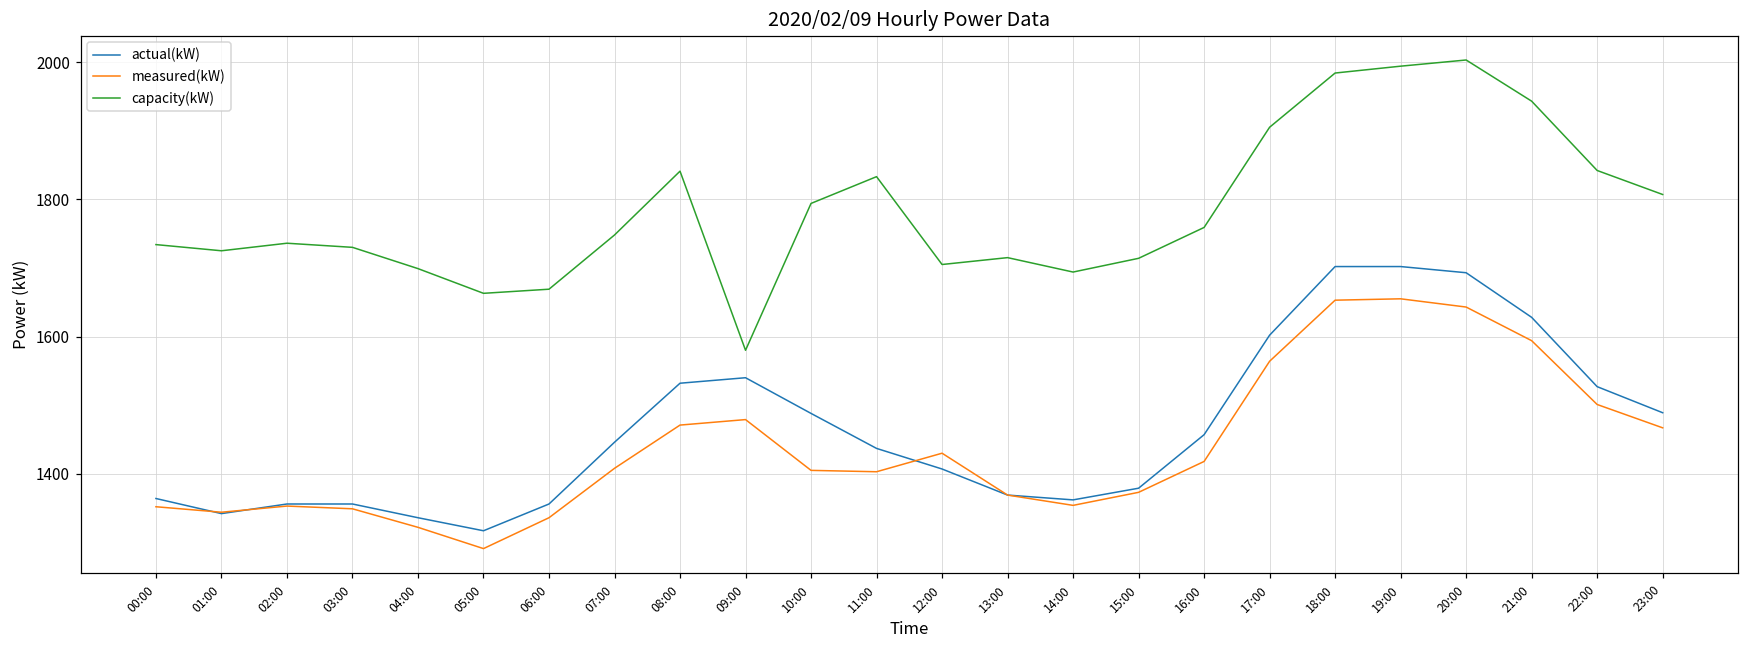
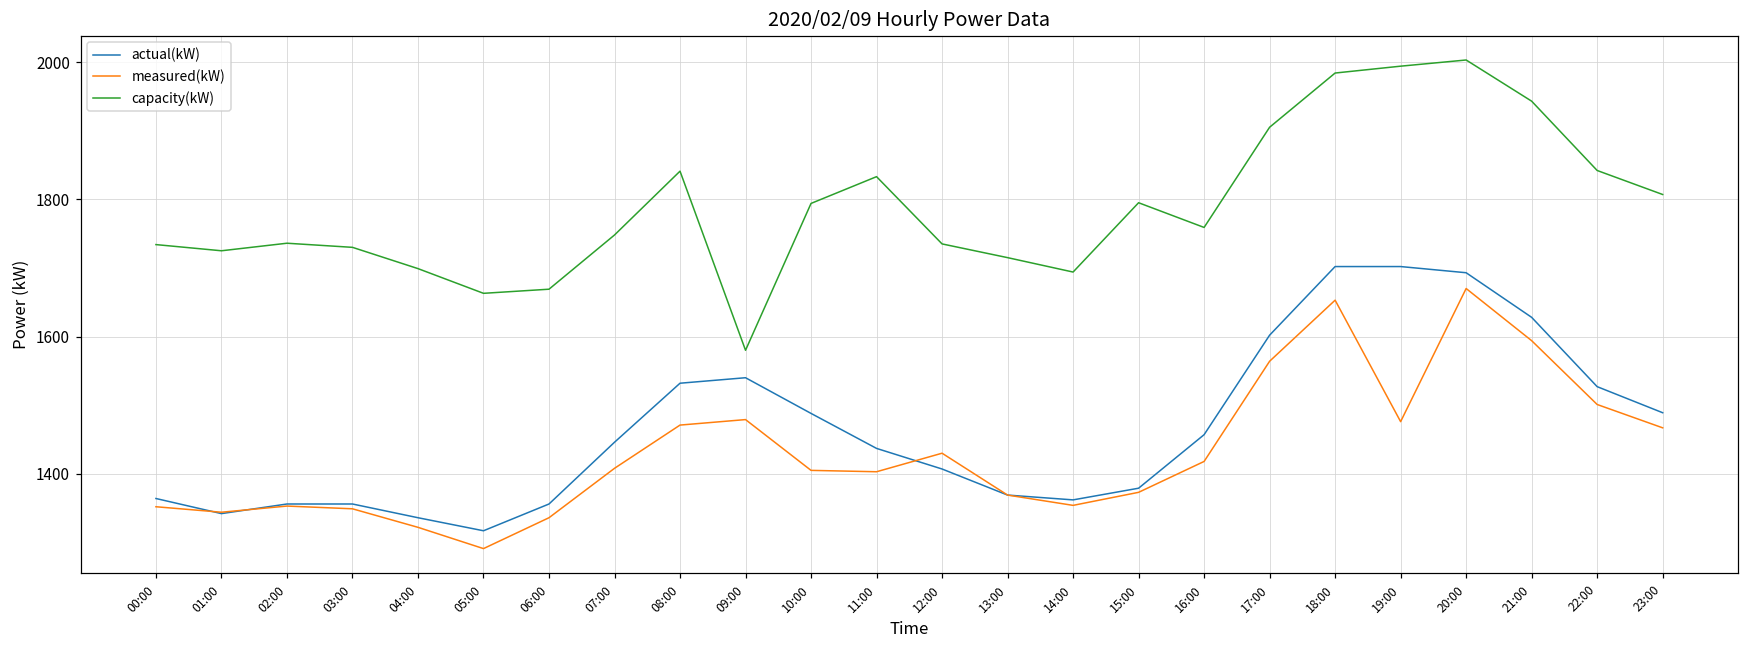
  {
    "actual(kW)": {
      "00:00": 1360,
      "03:00": 1360,
      "04:00": 1340,
      "05:00": 1320,
      "06:00": 1360,
      "07:00": 1450,
      "08:00": 1530,
      "09:00": 1540,
      "10:00": 1490,
      "11:00": 1440,
      "12:00": 1410,
      "14:00": 1360,
      "15:00": 1380,
      "16:00": 1460,
      "17:00": 1600,
      "18:00": 1700,
      "19:00": 1700,
      "20:00": 1690,
      "21:00": 1630,
      "22:00": 1530,
      "23:00": 1490
    },
    "measured(kW)": {
      "00:00": 1350,
      "03:00": 1350,
      "04:00": 1320,
      "05:00": 1290,
      "06:00": 1340,
      "07:00": 1410,
      "08:00": 1470,
      "09:00": 1480,
      "10:00": 1410,
      "11:00": 1400,
      "12:00": 1430,
      "14:00": 1350,
      "15:00": 1370,
      "16:00": 1420,
      "17:00": 1560,
      "18:00": 1650,
-     "19:00": 1660,
-     "20:00": 1640,
+     "19:00": 1480,
+     "20:00": 1670,
      "21:00": 1590,
      "22:00": 1500,
      "23:00": 1470
    },
    "capacity(kW)": {
      "00:00": 1730,
      "01:00": 1730,
      "02:00": 1740,
      "03:00": 1730,
      "04:00": 1700,
      "05:00": 1660,
      "06:00": 1670,
      "07:00": 1750,
      "08:00": 1840,
      "09:00": 1580,
      "10:00": 1790,
      "11:00": 1830,
-     "12:00": 1710,
+     "12:00": 1740,
      "13:00": 1720,
      "14:00": 1690,
-     "15:00": 1710,
+     "15:00": 1800,
      "16:00": 1760,
      "17:00": 1910,
      "18:00": 1980,
      "19:00": 1990,
      "20:00": 2000,
      "21:00": 1940,
      "22:00": 1840,
      "23:00": 1810
    }
  }
